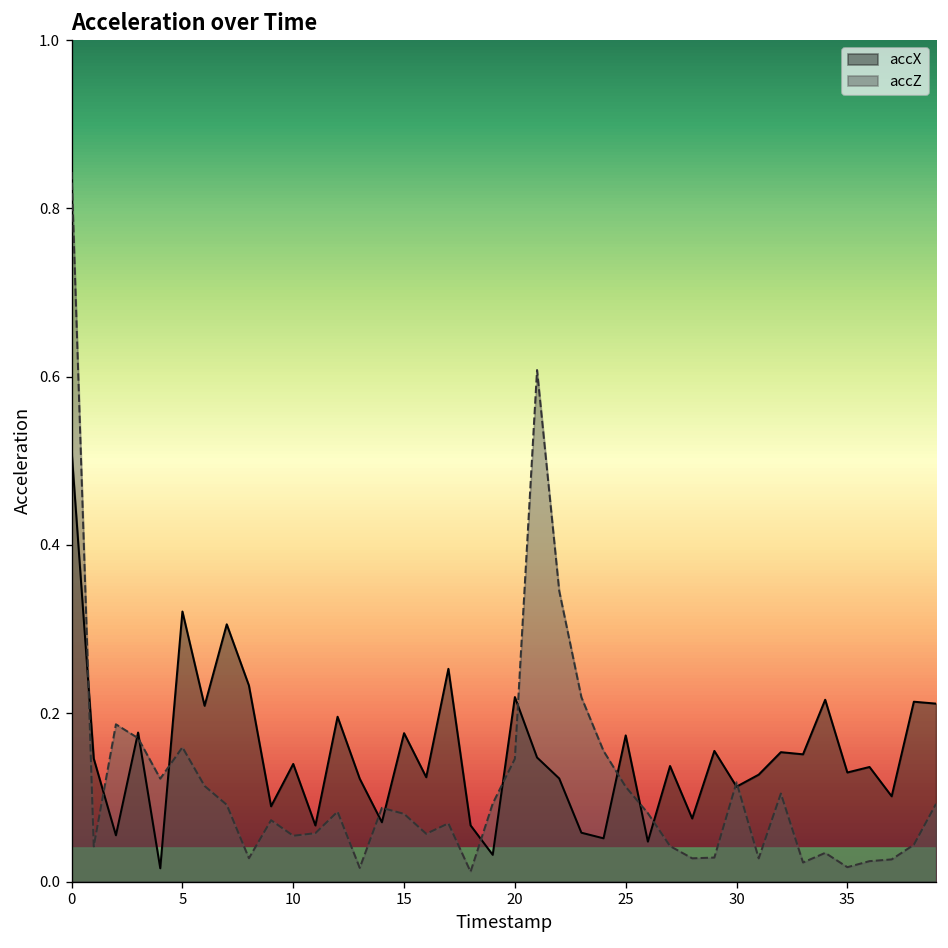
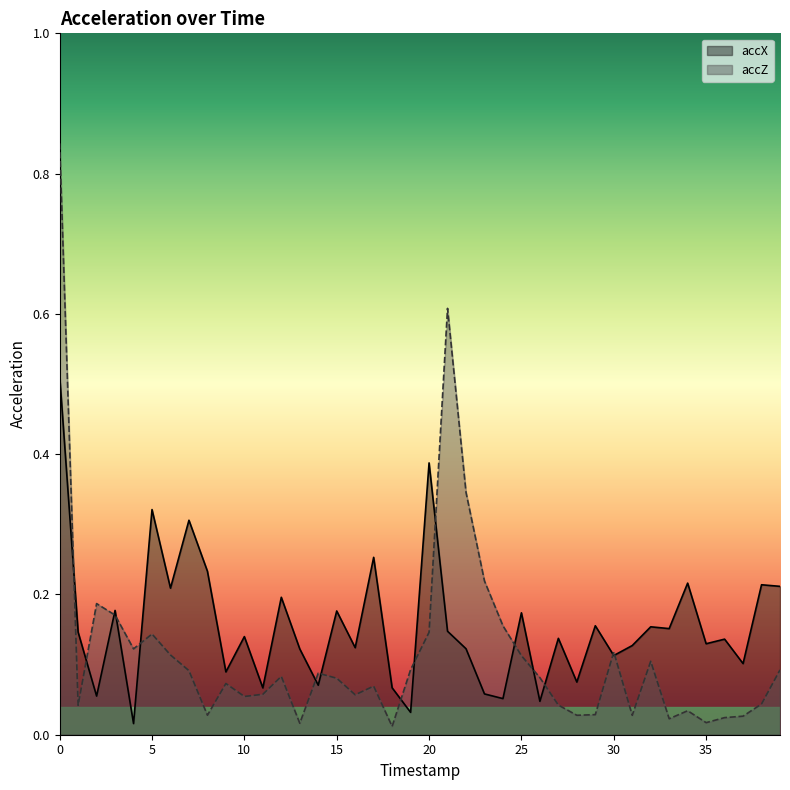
  {
    "accX": {
      "0": 0.51,
      "5": 0.32,
      "10": 0.14,
      "15": 0.18,
-     "20": 0.22,
+     "20": 0.39,
      "25": 0.17,
      "30": 0.11,
      "35": 0.13
    },
    "accZ": {
      "0": 0.84,
-     "5": 0.16,
+     "5": 0.14,
      "10": 0.05,
      "15": 0.08,
      "20": 0.15,
      "25": 0.11,
      "30": 0.12
    }
  }
